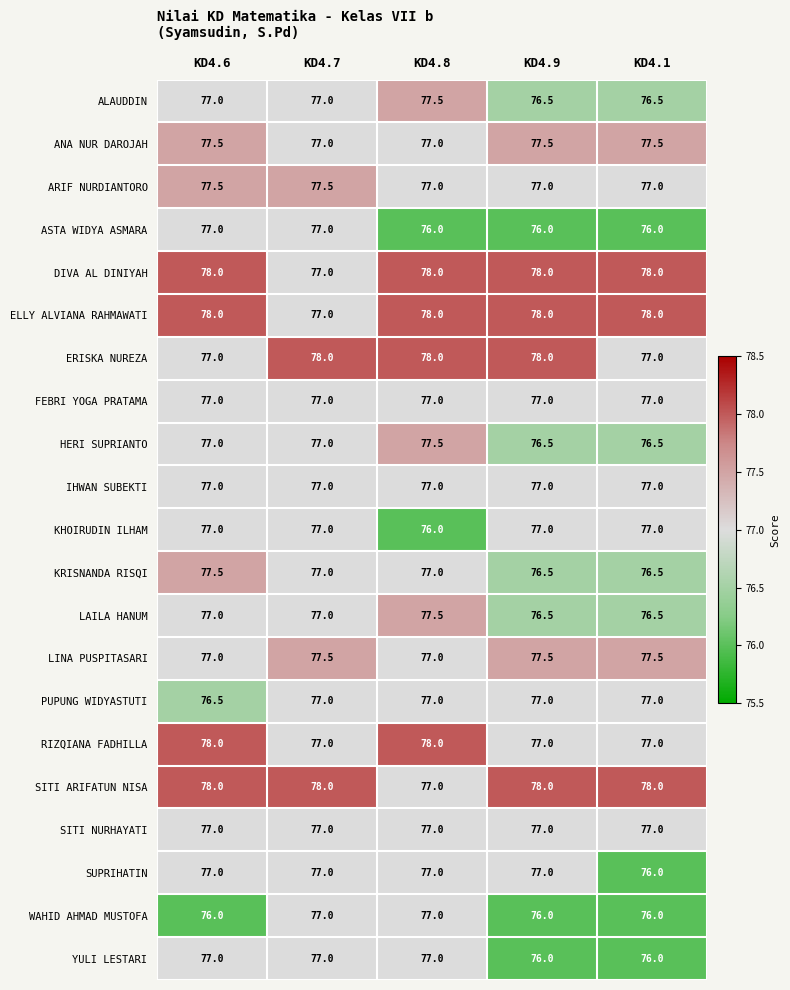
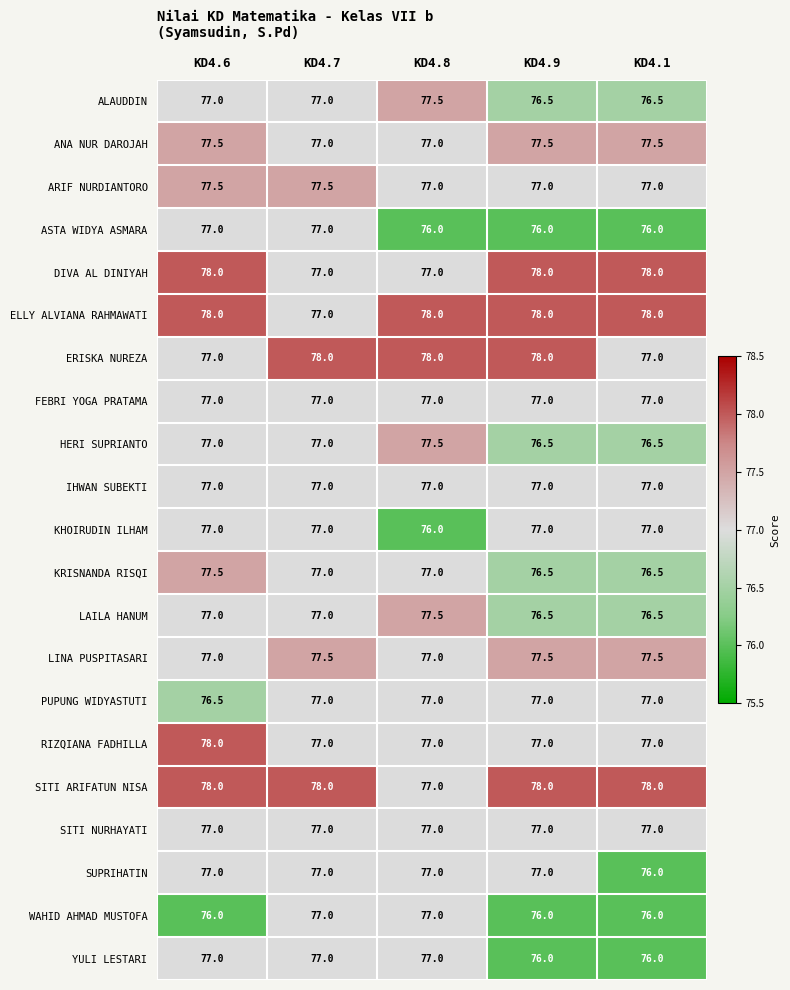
  {
    "ALAUDDIN": {
      "KD4.6": 77.0,
      "KD4.7": 77.0,
      "KD4.8": 77.5,
      "KD4.9": 76.5,
      "KD4.1": 76.5
    },
    "ANA NUR DAROJAH": {
      "KD4.6": 77.5,
      "KD4.7": 77.0,
      "KD4.8": 77.0,
      "KD4.9": 77.5,
      "KD4.1": 77.5
    },
    "ARIF NURDIANTORO": {
      "KD4.6": 77.5,
      "KD4.7": 77.5,
      "KD4.8": 77.0,
      "KD4.9": 77.0,
      "KD4.1": 77.0
    },
    "ASTA WIDYA ASMARA": {
      "KD4.6": 77.0,
      "KD4.7": 77.0,
      "KD4.8": 76.0,
      "KD4.9": 76.0,
      "KD4.1": 76.0
    },
    "DIVA AL DINIYAH": {
      "KD4.6": 78.0,
      "KD4.7": 77.0,
-     "KD4.8": 78.0,
+     "KD4.8": 77.0,
      "KD4.9": 78.0,
      "KD4.1": 78.0
    },
    "ELLY ALVIANA RAHMAWATI": {
      "KD4.6": 78.0,
      "KD4.7": 77.0,
      "KD4.8": 78.0,
      "KD4.9": 78.0,
      "KD4.1": 78.0
    },
    "ERISKA NUREZA": {
      "KD4.6": 77.0,
      "KD4.7": 78.0,
      "KD4.8": 78.0,
      "KD4.9": 78.0,
      "KD4.1": 77.0
    },
    "FEBRI YOGA PRATAMA": {
      "KD4.6": 77.0,
      "KD4.7": 77.0,
      "KD4.8": 77.0,
      "KD4.9": 77.0,
      "KD4.1": 77.0
    },
    "HERI SUPRIANTO": {
      "KD4.6": 77.0,
      "KD4.7": 77.0,
      "KD4.8": 77.5,
      "KD4.9": 76.5,
      "KD4.1": 76.5
    },
    "IHWAN SUBEKTI": {
      "KD4.6": 77.0,
      "KD4.7": 77.0,
      "KD4.8": 77.0,
      "KD4.9": 77.0,
      "KD4.1": 77.0
    },
    "KHOIRUDIN ILHAM": {
      "KD4.6": 77.0,
      "KD4.7": 77.0,
      "KD4.8": 76.0,
      "KD4.9": 77.0,
      "KD4.1": 77.0
    },
    "KRISNANDA RISQI": {
      "KD4.6": 77.5,
      "KD4.7": 77.0,
      "KD4.8": 77.0,
      "KD4.9": 76.5,
      "KD4.1": 76.5
    },
    "LAILA HANUM": {
      "KD4.6": 77.0,
      "KD4.7": 77.0,
      "KD4.8": 77.5,
      "KD4.9": 76.5,
      "KD4.1": 76.5
    },
    "LINA PUSPITASARI": {
      "KD4.6": 77.0,
      "KD4.7": 77.5,
      "KD4.8": 77.0,
      "KD4.9": 77.5,
      "KD4.1": 77.5
    },
    "PUPUNG WIDYASTUTI": {
      "KD4.6": 76.5,
      "KD4.7": 77.0,
      "KD4.8": 77.0,
      "KD4.9": 77.0,
      "KD4.1": 77.0
    },
    "RIZQIANA FADHILLA": {
      "KD4.6": 78.0,
      "KD4.7": 77.0,
-     "KD4.8": 78.0,
+     "KD4.8": 77.0,
      "KD4.9": 77.0,
      "KD4.1": 77.0
    },
    "SITI ARIFATUN NISA": {
      "KD4.6": 78.0,
      "KD4.7": 78.0,
      "KD4.8": 77.0,
      "KD4.9": 78.0,
      "KD4.1": 78.0
    },
    "SITI NURHAYATI": {
      "KD4.6": 77.0,
      "KD4.7": 77.0,
      "KD4.8": 77.0,
      "KD4.9": 77.0,
      "KD4.1": 77.0
    },
    "SUPRIHATIN": {
      "KD4.6": 77.0,
      "KD4.7": 77.0,
      "KD4.8": 77.0,
      "KD4.9": 77.0,
      "KD4.1": 76.0
    },
    "WAHID AHMAD MUSTOFA": {
      "KD4.6": 76.0,
      "KD4.7": 77.0,
      "KD4.8": 77.0,
      "KD4.9": 76.0,
      "KD4.1": 76.0
    },
    "YULI LESTARI": {
      "KD4.6": 77.0,
      "KD4.7": 77.0,
      "KD4.8": 77.0,
      "KD4.9": 76.0,
      "KD4.1": 76.0
    }
  }
